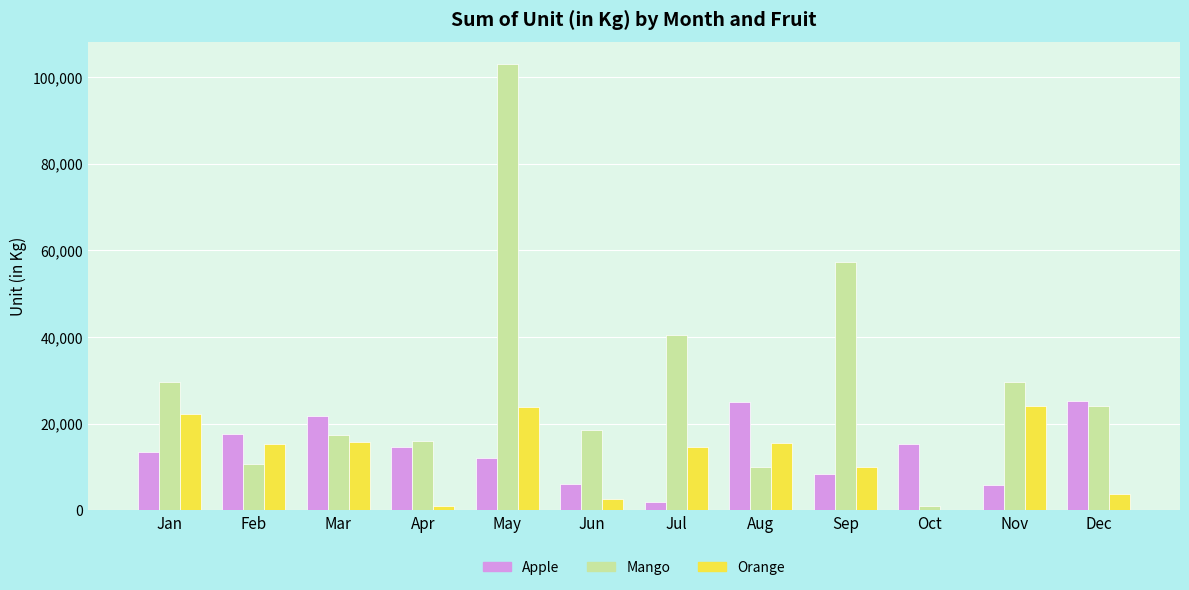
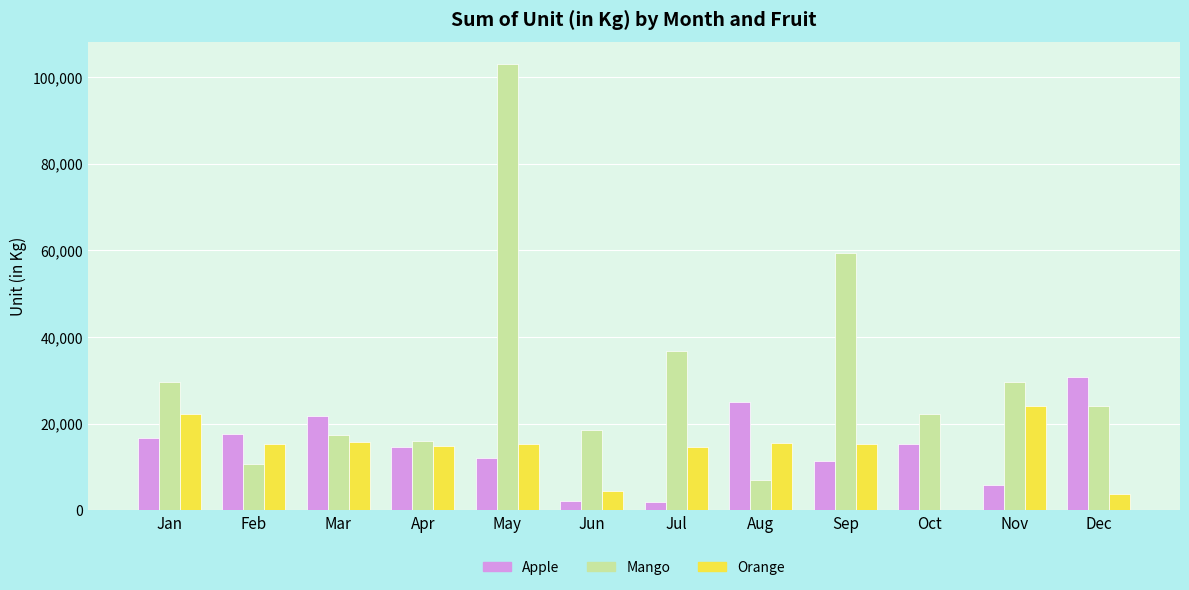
  {
    "Apple": {
-     "Jan": "13,000",
+     "Jan": "17,000",
      "Feb": "18,000",
      "Mar": "22,000",
      "Apr": "15,000",
      "May": "12,000",
-     "Jun": "6,000",
+     "Jun": "2,000",
      "Jul": "2,000",
      "Aug": "25,000",
-     "Sep": "8,000",
+     "Sep": "11,000",
      "Oct": "15,000",
      "Nov": "6,000",
-     "Dec": "25,000"
+     "Dec": "31,000"
    },
    "Mango": {
      "Jan": "30,000",
      "Feb": "11,000",
      "Mar": "17,000",
      "Apr": "16,000",
      "May": "103,000",
      "Jun": "19,000",
-     "Jul": "41,000",
-     "Aug": "10,000",
-     "Sep": "57,000",
-     "Oct": "1,000",
+     "Jul": "37,000",
+     "Aug": "7,000",
+     "Sep": "59,000",
+     "Oct": "22,000",
      "Nov": "30,000",
      "Dec": "24,000"
    },
    "Orange": {
      "Jan": "22,000",
      "Feb": "15,000",
      "Mar": "16,000",
-     "Apr": "1,000",
-     "May": "24,000",
-     "Jun": "3,000",
+     "Apr": "15,000",
+     "May": "15,000",
+     "Jun": "5,000",
      "Jul": "15,000",
      "Aug": "16,000",
-     "Sep": "10,000",
+     "Sep": "15,000",
      "Oct": "0",
      "Nov": "24,000",
      "Dec": "4,000"
    }
  }
